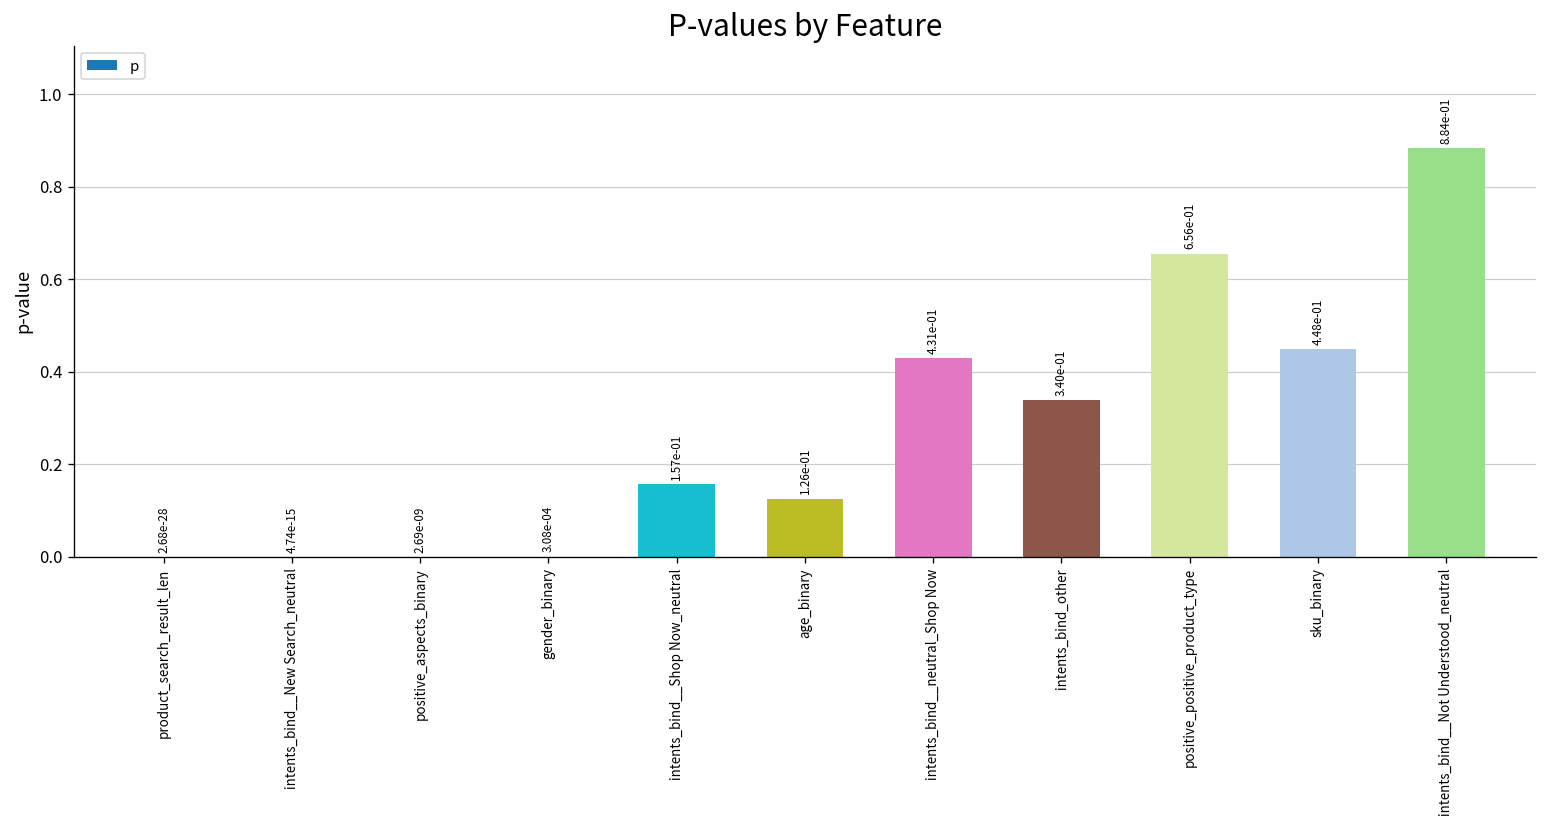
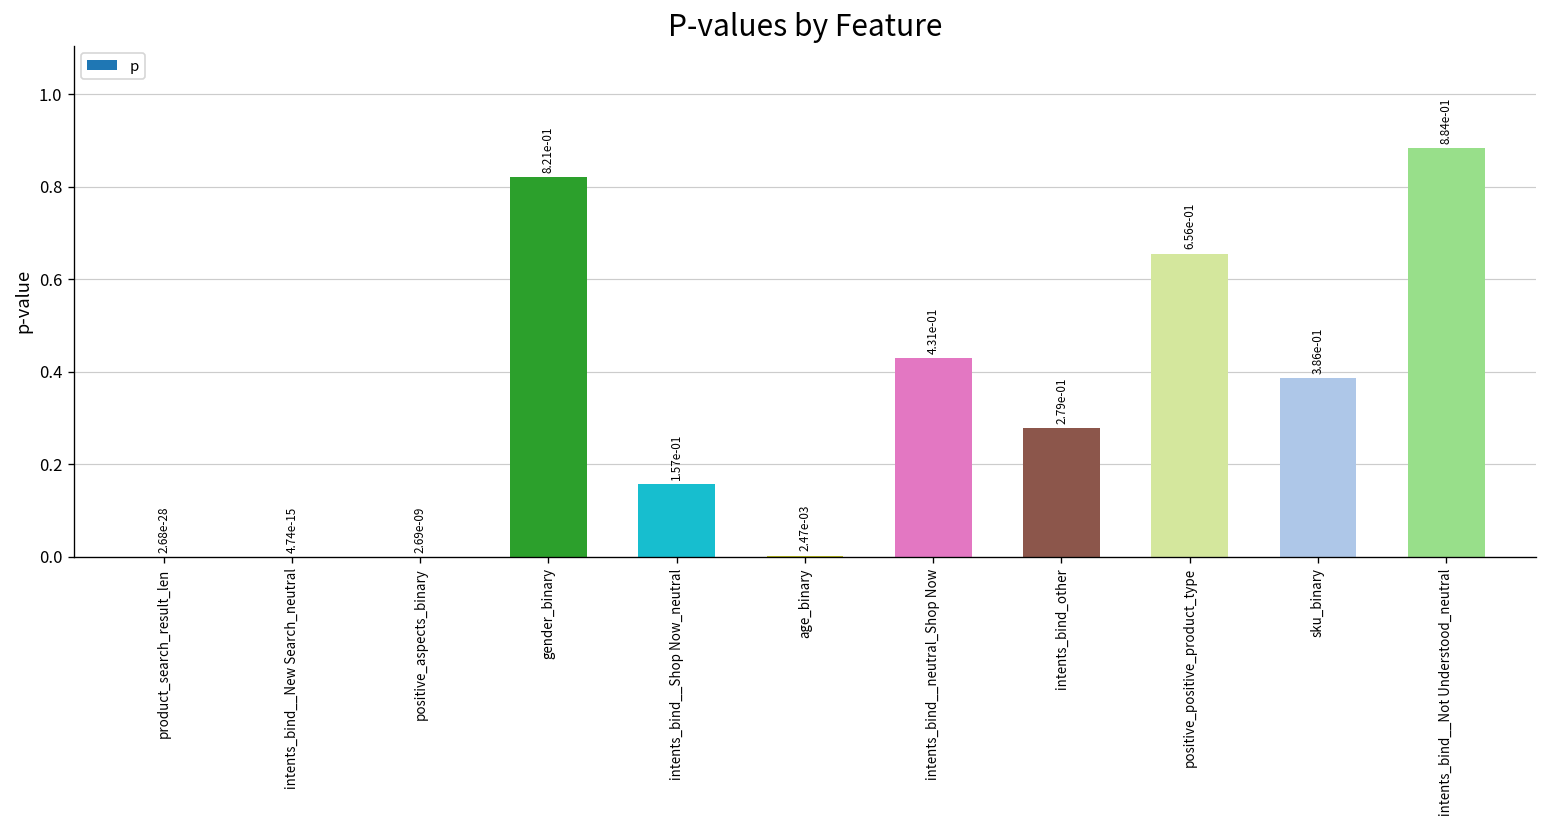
  {
    "product_search_result_len": "2.68e-28",
    "intents_bind__New Search_neutral": "4.74e-15",
    "positive_aspects_binary": "2.69e-09",
-   "gender_binary": "3.08e-04",
+   "gender_binary": "8.21e-01",
    "intents_bind__Shop Now_neutral": "1.57e-01",
-   "age_binary": "1.26e-01",
+   "age_binary": "2.47e-03",
    "intents_bind__neutral_Shop Now": "4.31e-01",
-   "intents_bind_other": "3.40e-01",
+   "intents_bind_other": "2.79e-01",
    "positive_positive_product_type": "6.56e-01",
-   "sku_binary": "4.48e-01",
+   "sku_binary": "3.86e-01",
    "intents_bind__Not Understood_neutral": "8.84e-01"
  }
